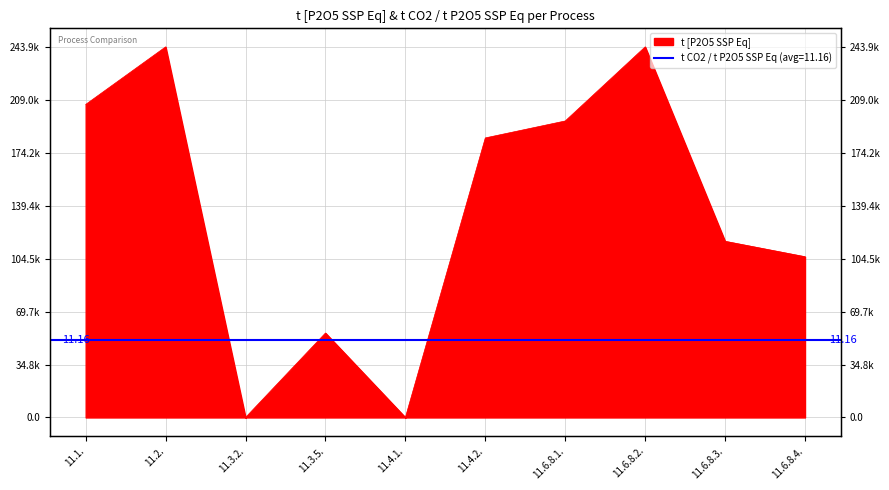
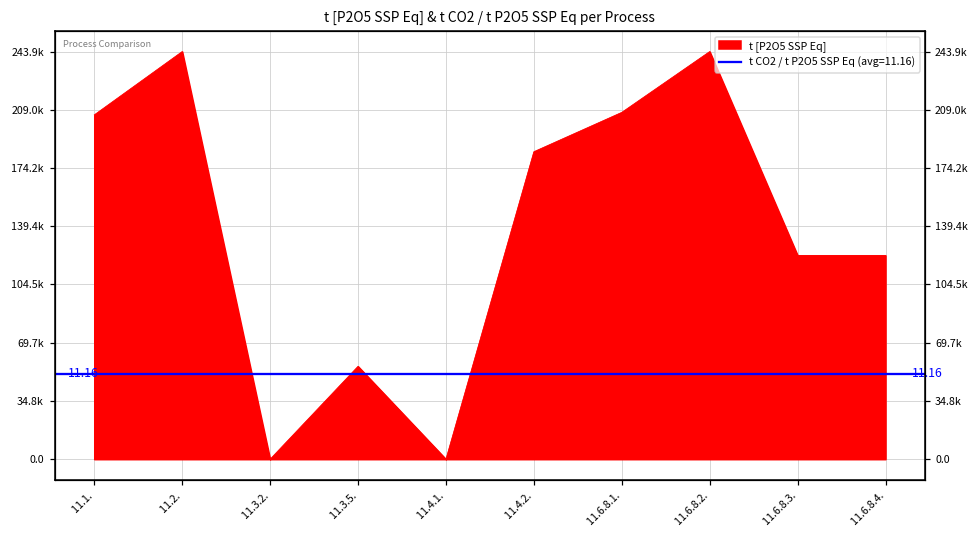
  {
    "11.1.": 206000,
    "11.2.": 244000,
    "11.3.2.": 0,
    "11.3.5.": 56000,
    "11.4.1.": 0,
    "11.4.2.": 184000,
-   "11.6.8.1.": 195000,
+   "11.6.8.1.": 207000,
    "11.6.8.2.": 244000,
-   "11.6.8.3.": 116000,
-   "11.6.8.4.": 106000
+   "11.6.8.3.": 122000,
+   "11.6.8.4.": 122000
  }
